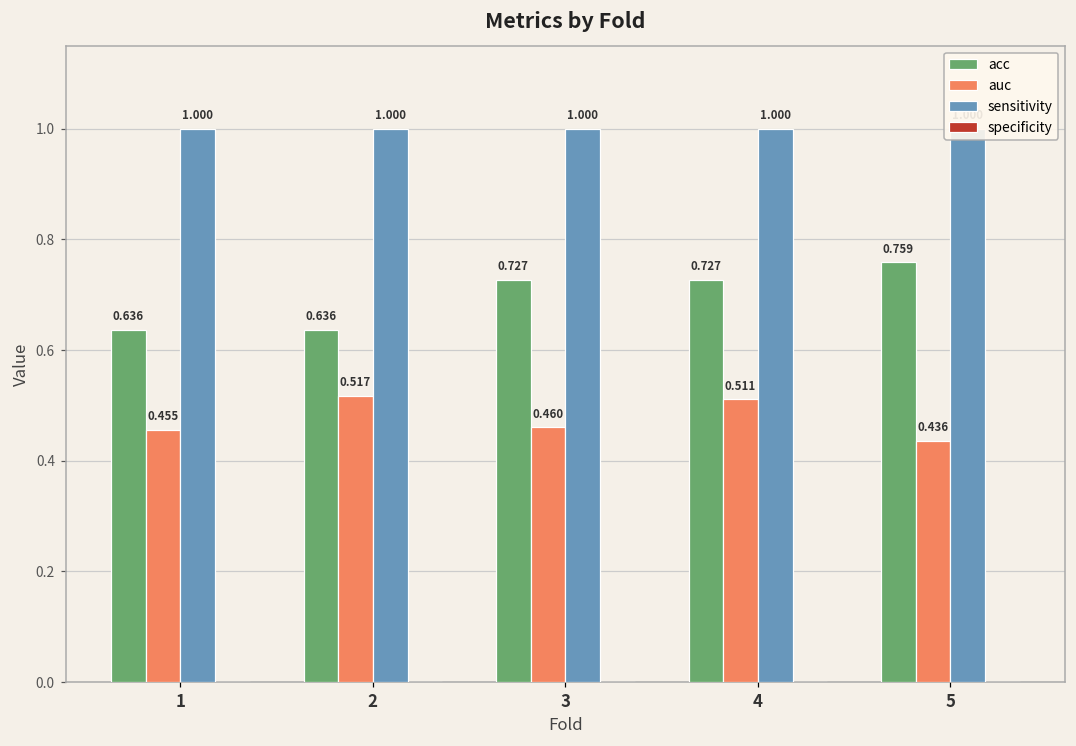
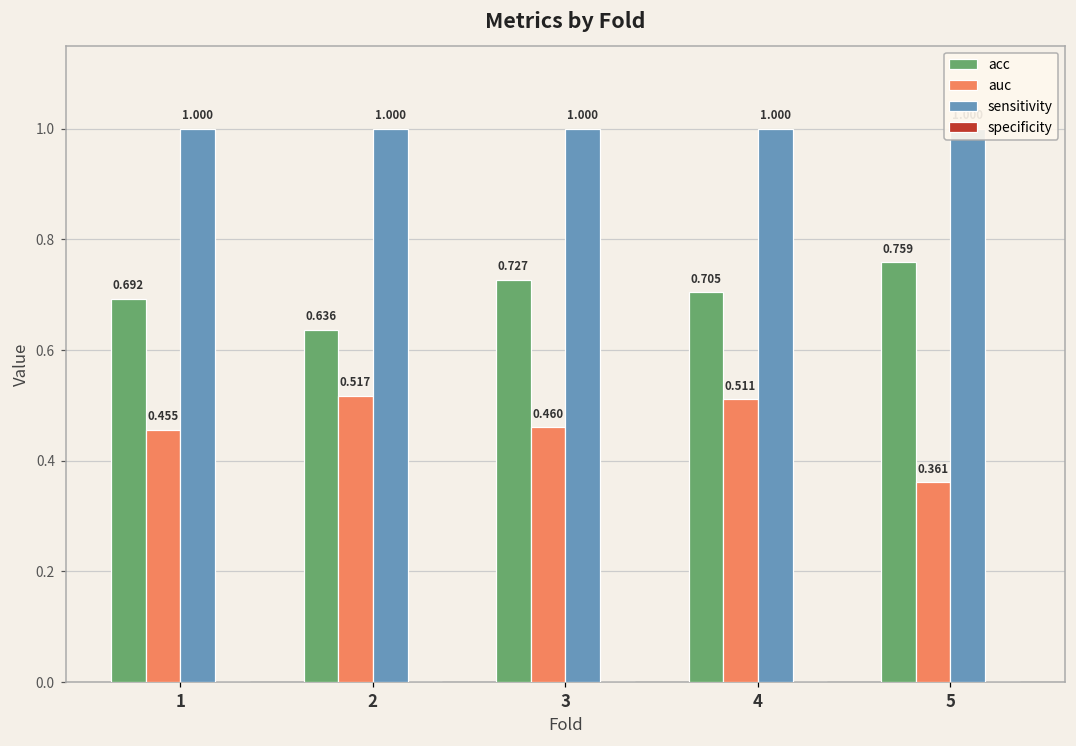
  {
    "acc": {
-     "1": 0.636,
+     "1": 0.692,
      "2": 0.636,
      "3": 0.727,
-     "4": 0.727,
+     "4": 0.705,
      "5": 0.759
    },
    "auc": {
      "1": 0.455,
      "2": 0.517,
      "3": 0.460,
      "4": 0.511,
-     "5": 0.436
+     "5": 0.361
    },
    "sensitivity": {
      "1": 1.000,
      "2": 1.000,
      "3": 1.000,
      "4": 1.000
    },
    "specificity": {
      "1": 0.00,
      "2": 0.00,
      "3": 0.00,
      "4": 0.00,
      "5": 0.00
    }
  }
